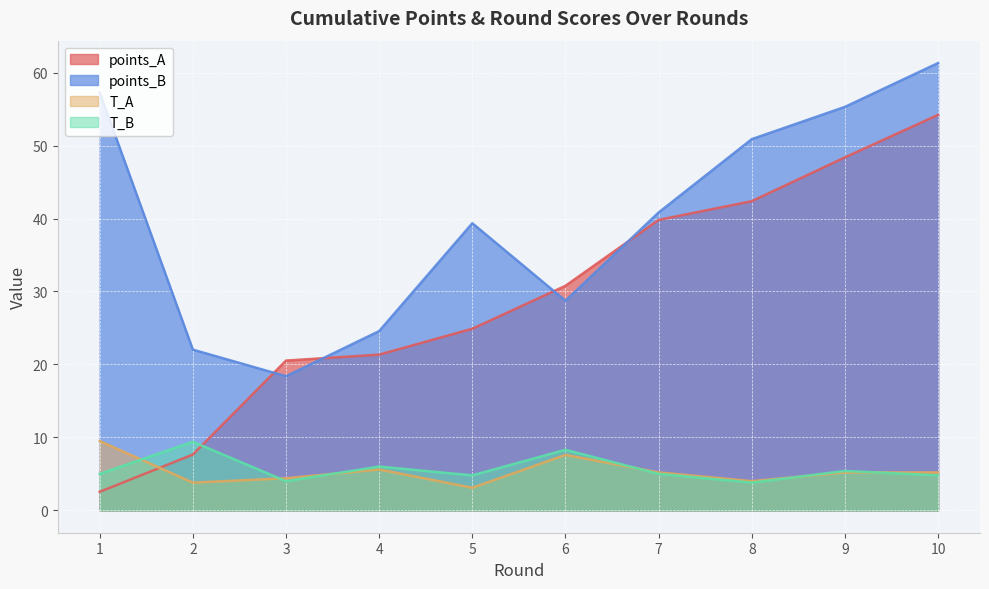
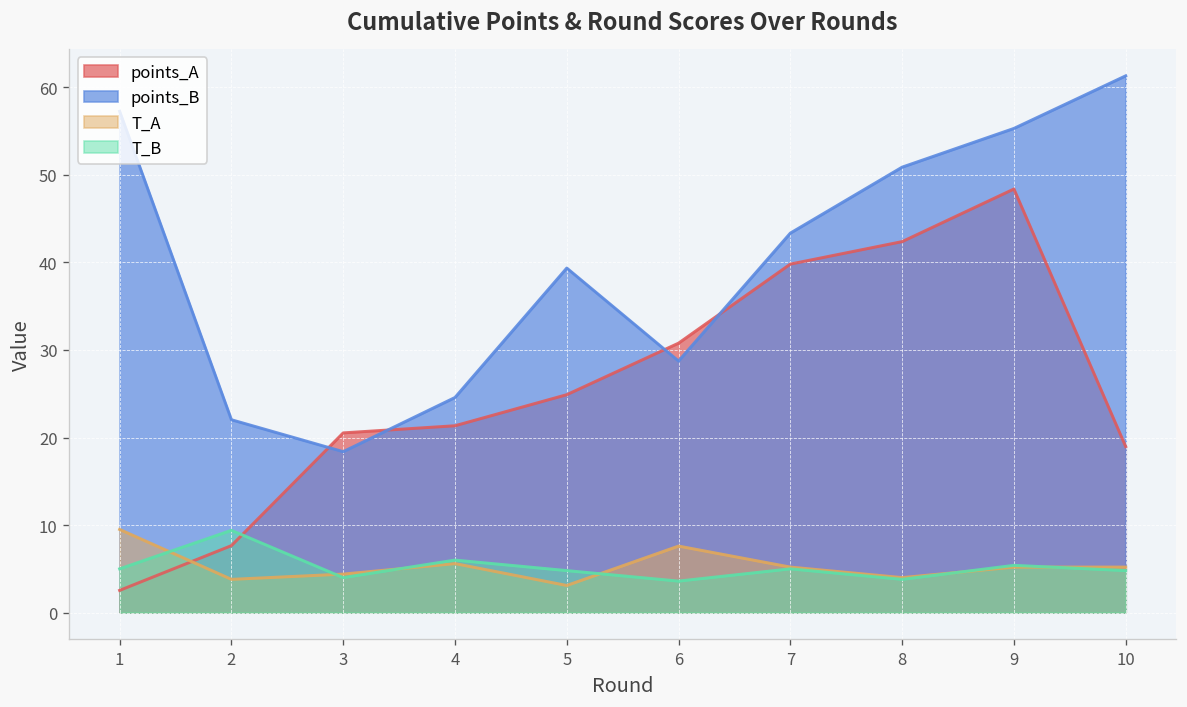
  {
    "points_A": {
      "1": 3,
      "2": 8,
      "3": 21,
      "4": 21,
      "5": 25,
      "6": 31,
      "7": 40,
      "8": 42,
      "9": 48,
-     "10": 54
+     "10": 19
    },
    "points_B": {
      "2": 22,
      "3": 18,
      "4": 25,
      "5": 39,
      "6": 29,
-     "7": 41,
+     "7": 43,
      "8": 51,
      "9": 55,
      "10": 61
    },
    "T_A": {
      "1": 10,
      "2": 4,
      "3": 4,
      "4": 6,
      "5": 3,
      "6": 8,
      "10": 5
    },
    "T_B": {
      "1": 5,
      "2": 9,
      "3": 4,
      "4": 6,
      "5": 5,
-     "6": 8,
+     "6": 4,
      "10": 5
    }
  }
